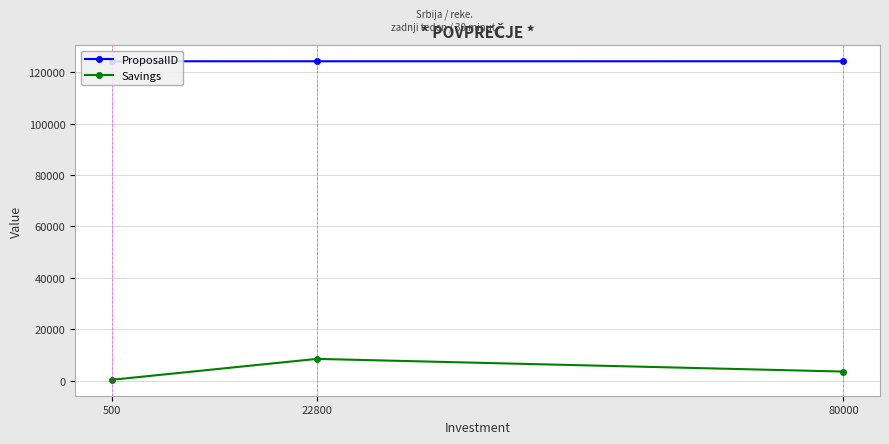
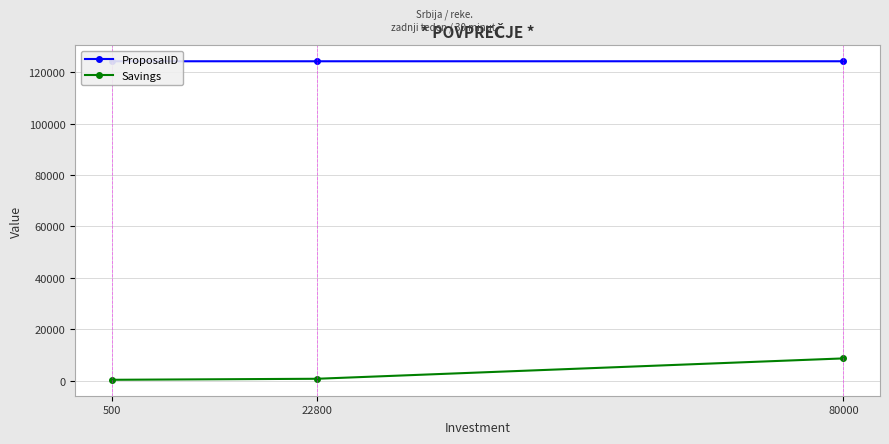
  {
    "ProposalID": {
      "22800": 124000,
      "80000": 124000
    },
    "Savings": {
      "500": 0,
-     "22800": 8000,
-     "80000": 4000
+     "22800": 1000,
+     "80000": 9000
    }
  }
